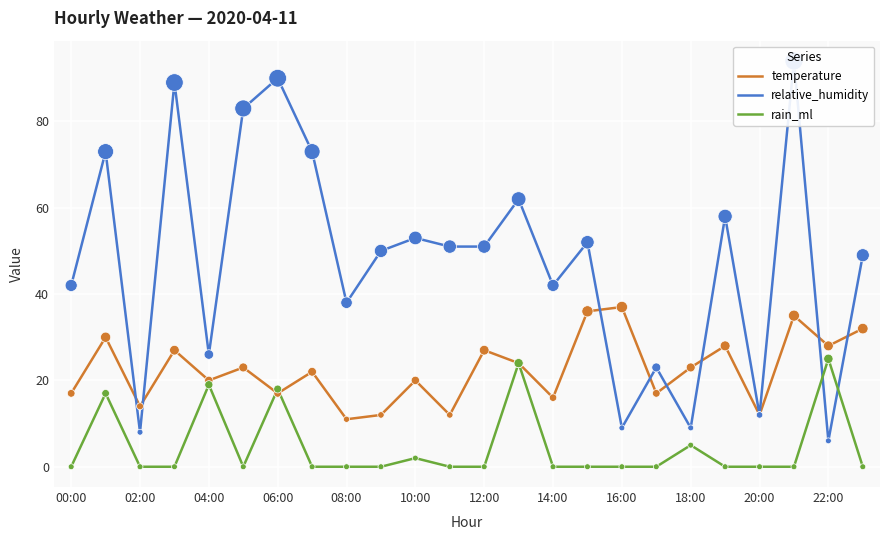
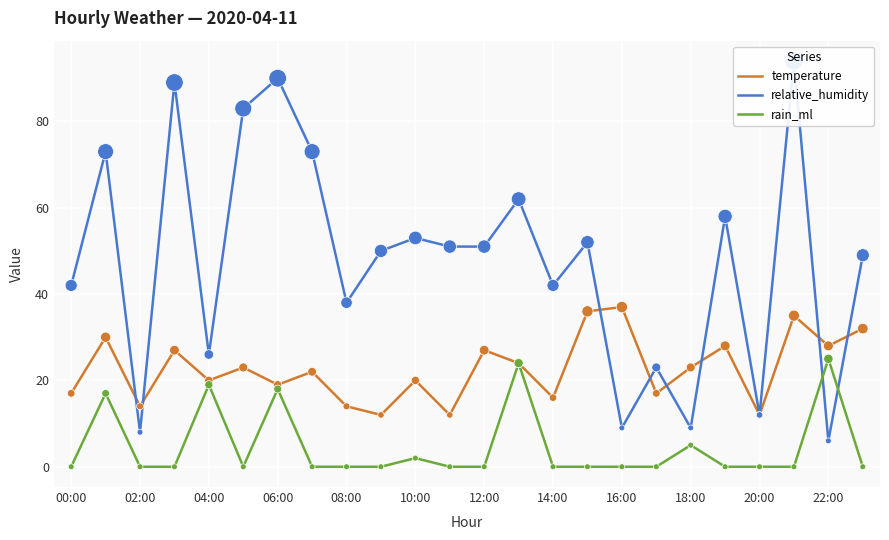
  {
    "temperature": {
      "00:00": 17,
      "02:00": 14,
      "04:00": 20,
-     "06:00": 17,
-     "08:00": 11,
+     "06:00": 19,
+     "08:00": 14,
      "10:00": 20,
      "12:00": 27,
      "14:00": 16,
      "16:00": 37,
      "18:00": 23,
      "22:00": 28
    },
    "relative_humidity": {
      "00:00": 42,
      "02:00": 8,
      "04:00": 26,
      "06:00": 90,
      "08:00": 38,
      "10:00": 53,
      "12:00": 51,
      "14:00": 42,
      "16:00": 9,
      "18:00": 9,
      "22:00": 6
    },
    "rain_ml": {
      "00:00": 0,
      "02:00": 0,
      "04:00": 19,
      "06:00": 18,
      "08:00": 0,
      "10:00": 2,
      "12:00": 0,
      "14:00": 0,
      "16:00": 0,
      "18:00": 5,
      "20:00": 0,
      "22:00": 25
    }
  }
